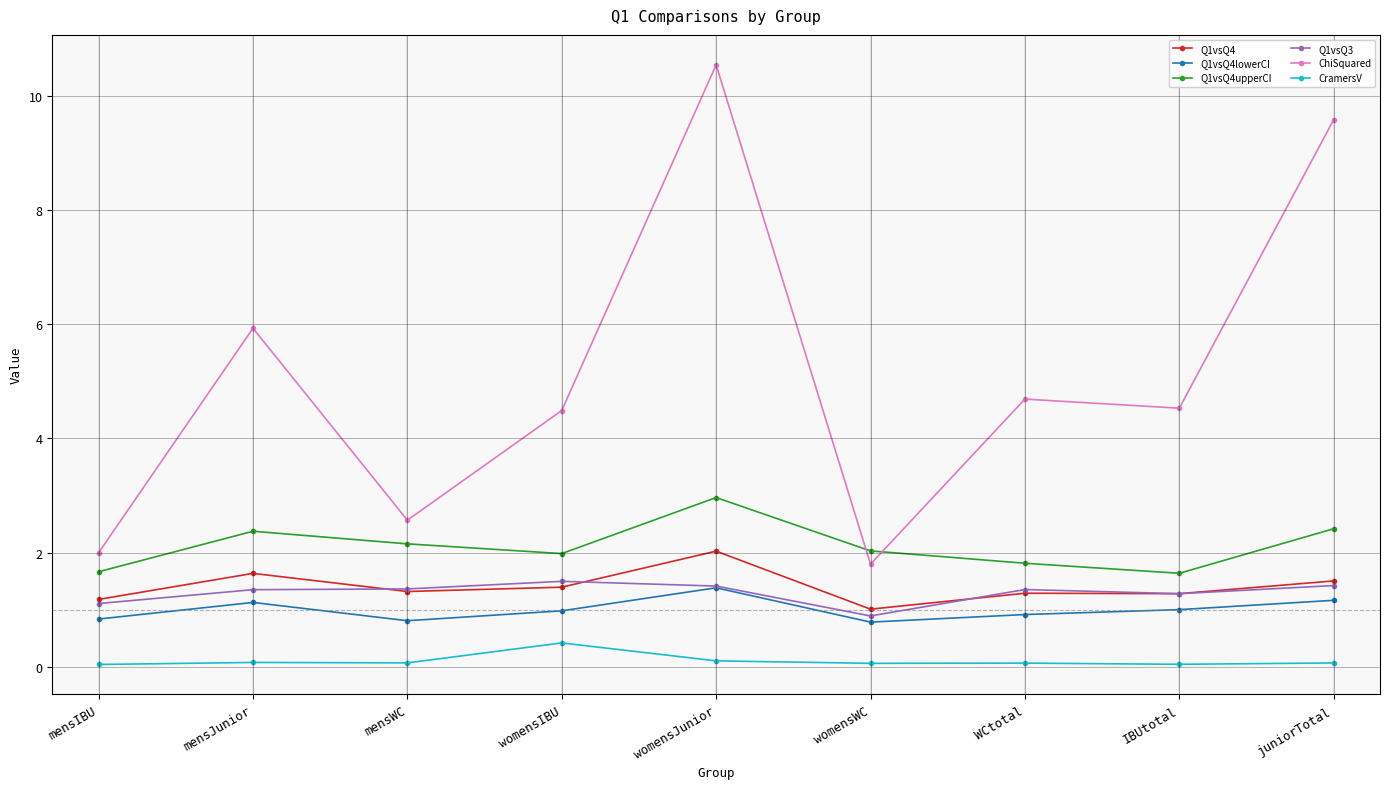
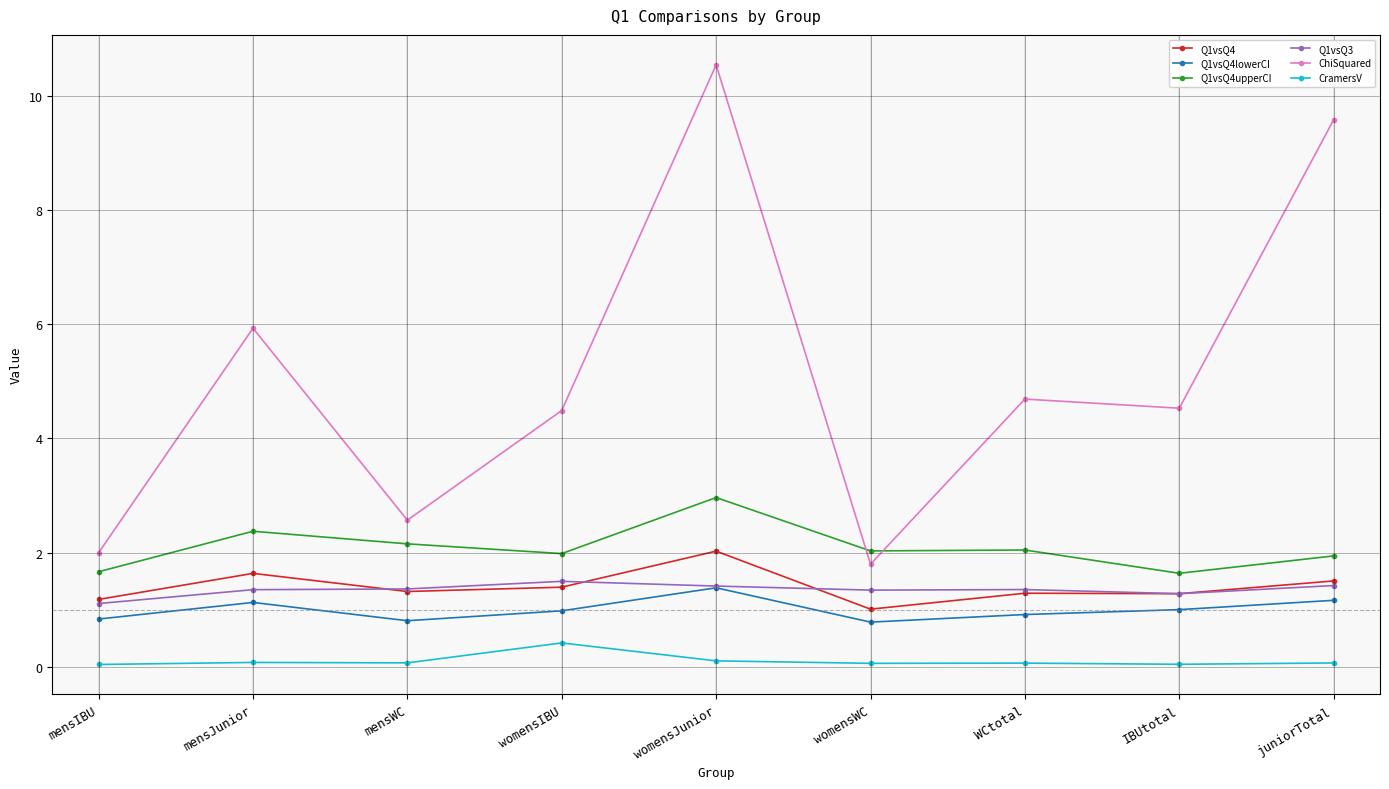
  {
    "Q1vsQ4": {
      "mensIBU": 1.2,
      "mensJunior": 1.6,
      "mensWC": 1.3,
      "womensIBU": 1.4,
      "womensJunior": 2.0,
      "womensWC": 1.0,
      "WCtotal": 1.3,
      "juniorTotal": 1.5
    },
    "Q1vsQ4lowerCI": {
      "mensIBU": 0.8,
      "mensJunior": 1.1,
      "mensWC": 0.8,
      "womensIBU": 1.0,
      "womensWC": 0.8,
      "WCtotal": 0.9,
      "IBUtotal": 1.0,
      "juniorTotal": 1.2
    },
    "Q1vsQ4upperCI": {
      "mensIBU": 1.7,
      "mensJunior": 2.4,
      "mensWC": 2.2,
      "womensIBU": 2.0,
      "womensJunior": 3.0,
      "womensWC": 2.0,
-     "WCtotal": 1.8,
+     "WCtotal": 2.0,
      "IBUtotal": 1.6,
-     "juniorTotal": 2.4
+     "juniorTotal": 1.9
    },
    "Q1vsQ3": {
      "mensIBU": 1.1,
      "mensJunior": 1.4,
      "mensWC": 1.4,
      "womensIBU": 1.5,
-     "womensWC": 0.9,
+     "womensWC": 1.3,
      "WCtotal": 1.4,
      "juniorTotal": 1.4
    },
    "ChiSquared": {
      "mensIBU": 2.0,
      "mensJunior": 5.9,
      "mensWC": 2.6,
      "womensIBU": 4.5,
      "womensJunior": 10.5,
      "womensWC": 1.8,
      "WCtotal": 4.7,
      "IBUtotal": 4.5,
      "juniorTotal": 9.6
    },
    "CramersV": {
      "mensIBU": 0.0,
      "mensJunior": 0.1,
      "mensWC": 0.1,
      "womensIBU": 0.4,
      "womensJunior": 0.1,
      "womensWC": 0.1,
      "WCtotal": 0.1,
      "IBUtotal": 0.0,
      "juniorTotal": 0.1
    }
  }
